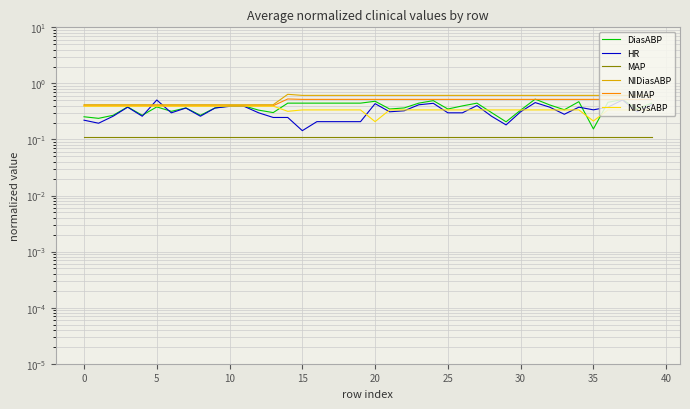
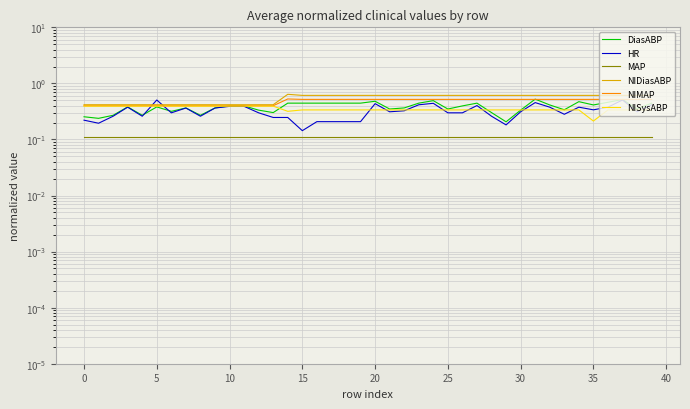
  {
    "DiasABP": {
      "0": 0.3,
      "15": 0.4,
-     "35": 0.15
+     "35": 0.4
    },
    "HR": {
      "0": 0.22,
      "5": 0.5,
      "15": 0.14,
      "25": 0.3,
      "35": 0.3
    },
    "MAP": {
      "0": 0.11,
      "5": 0.11,
      "10": 0.11,
      "15": 0.11,
      "20": 0.11,
      "25": 0.11,
      "30": 0.11,
      "35": 0.11
    },
    "NISysABP": {
      "15": 0.3,
-     "20": 0.21,
+     "20": 0.3,
      "35": 0.21
    }
  }
